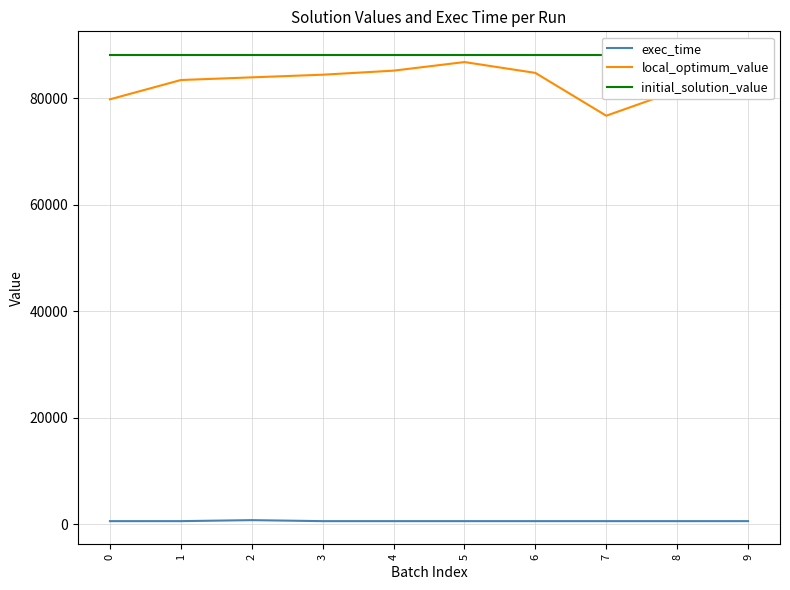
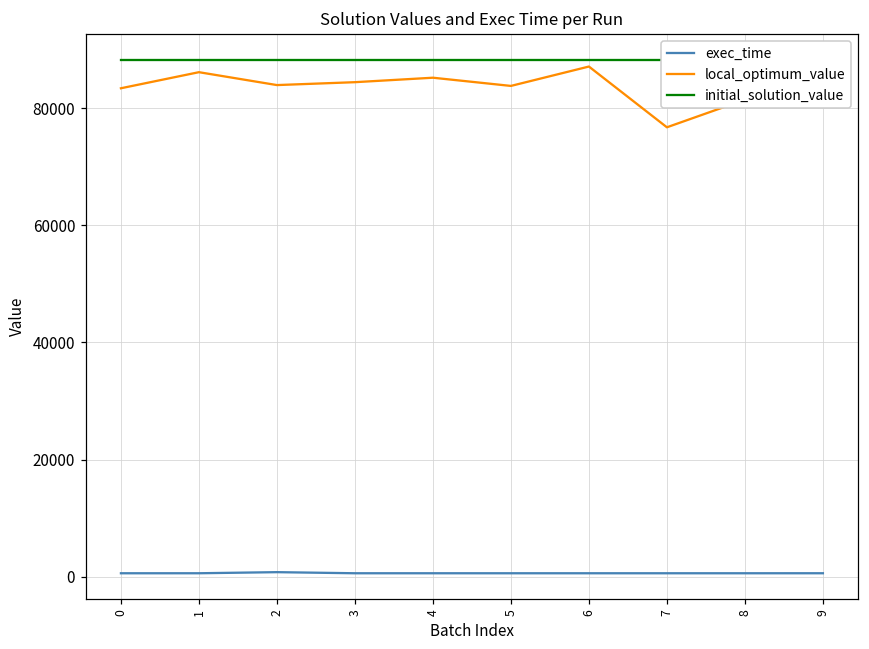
  {
    "exec_time": {
      "0": 1000,
      "1": 1000,
      "2": 1000,
      "3": 1000,
      "4": 1000,
      "5": 1000,
      "6": 1000,
      "7": 1000,
      "8": 1000,
      "9": 1000
    },
    "local_optimum_value": {
-     "0": 80000,
-     "1": 83000,
+     "0": 83000,
+     "1": 86000,
      "2": 84000,
      "3": 84000,
      "4": 85000,
-     "5": 87000,
-     "6": 85000,
+     "5": 84000,
+     "6": 87000,
      "7": 77000
    },
    "initial_solution_value": {
      "0": 88000,
      "1": 88000,
      "2": 88000,
      "3": 88000,
      "4": 88000,
      "5": 88000,
      "6": 88000
    }
  }
